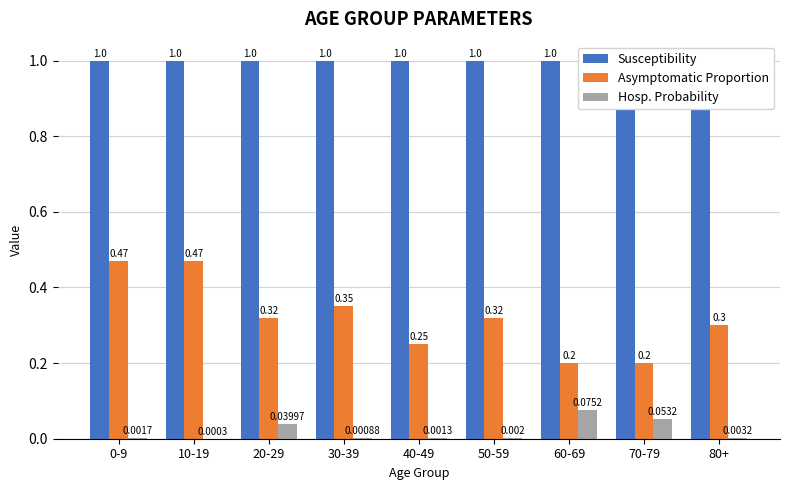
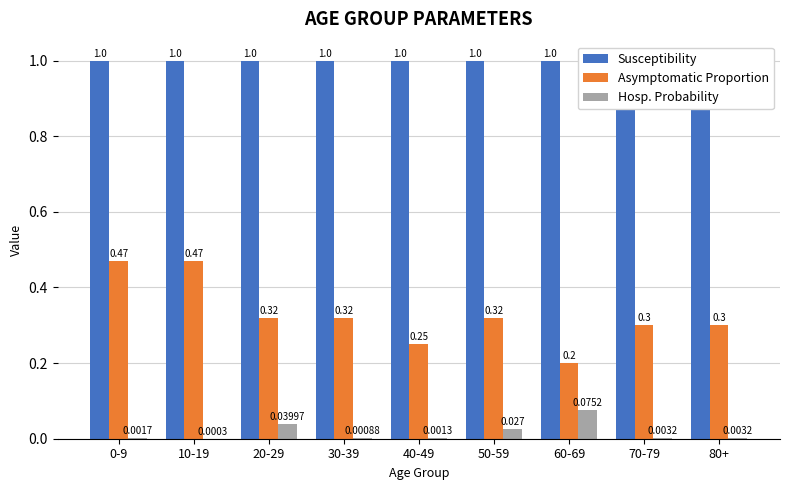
  {
    "Susceptibility": {
      "0-9": 1.0,
      "10-19": 1.0,
      "20-29": 1.0,
      "30-39": 1.0,
      "40-49": 1.0,
      "50-59": 1.0,
      "60-69": 1.0
    },
    "Asymptomatic Proportion": {
      "0-9": 0.47,
      "10-19": 0.47,
      "20-29": 0.32,
-     "30-39": 0.35,
+     "30-39": 0.32,
      "40-49": 0.25,
      "50-59": 0.32,
      "60-69": 0.2,
-     "70-79": 0.2,
+     "70-79": 0.3,
      "80+": 0.3
    },
    "Hosp. Probability": {
      "0-9": 0.0017,
      "10-19": 0.0003,
      "20-29": 0.03997,
      "30-39": 0.00088,
      "40-49": 0.0013,
-     "50-59": 0.002,
+     "50-59": 0.027,
      "60-69": 0.0752,
-     "70-79": 0.0532,
+     "70-79": 0.0032,
      "80+": 0.0032
    }
  }
